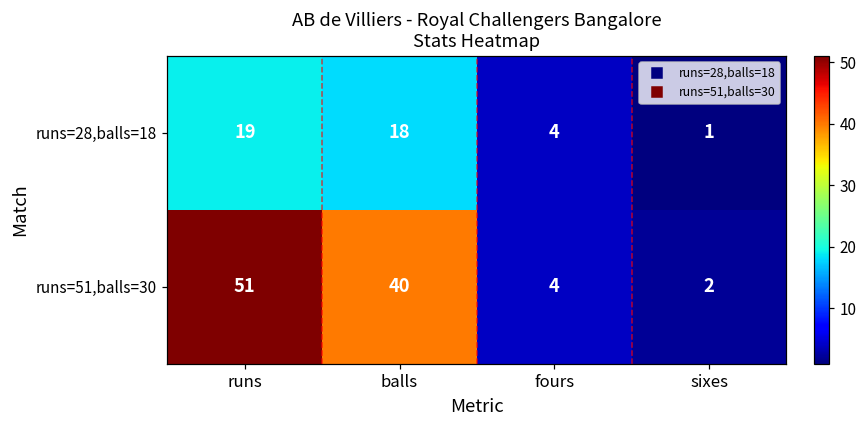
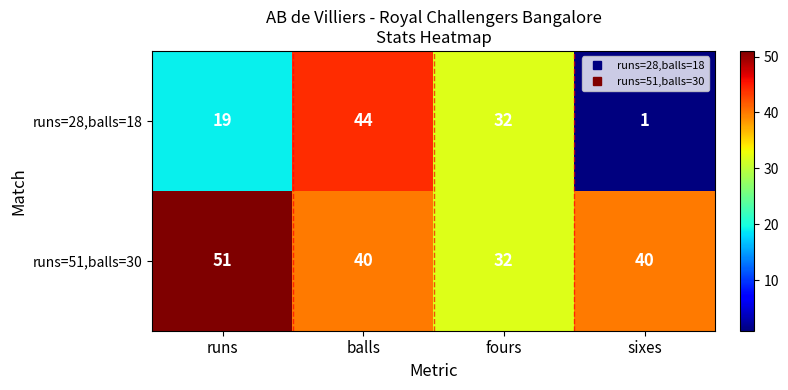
  {
    "runs=28,balls=18": {
      "runs": 19,
-     "balls": 18,
-     "fours": 4,
+     "balls": 44,
+     "fours": 32,
      "sixes": 1
    },
    "runs=51,balls=30": {
      "runs": 51,
      "balls": 40,
-     "fours": 4,
-     "sixes": 2
+     "fours": 32,
+     "sixes": 40
    }
  }
